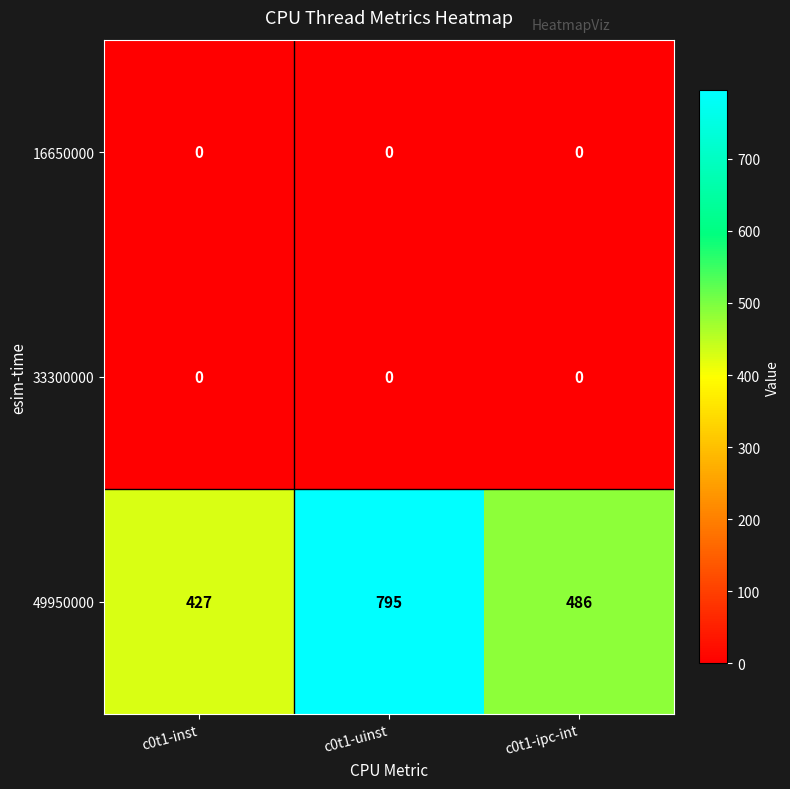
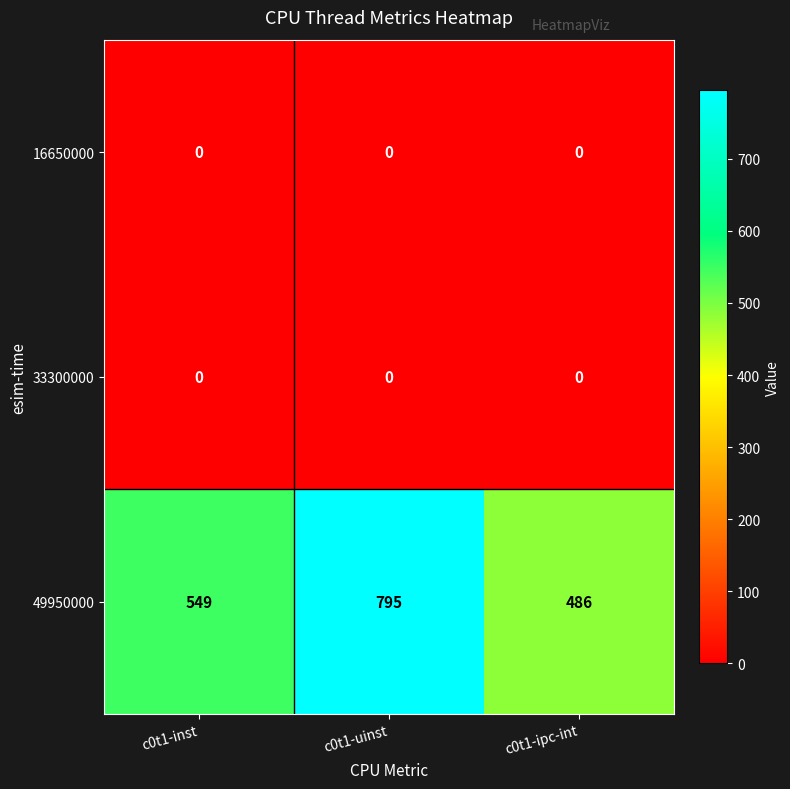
  {
    "16650000": {
      "c0t1-inst": 0,
      "c0t1-uinst": 0,
      "c0t1-ipc-int": 0
    },
    "33300000": {
      "c0t1-inst": 0,
      "c0t1-uinst": 0,
      "c0t1-ipc-int": 0
    },
    "49950000": {
-     "c0t1-inst": 427,
+     "c0t1-inst": 549,
      "c0t1-uinst": 795,
      "c0t1-ipc-int": 486
    }
  }
